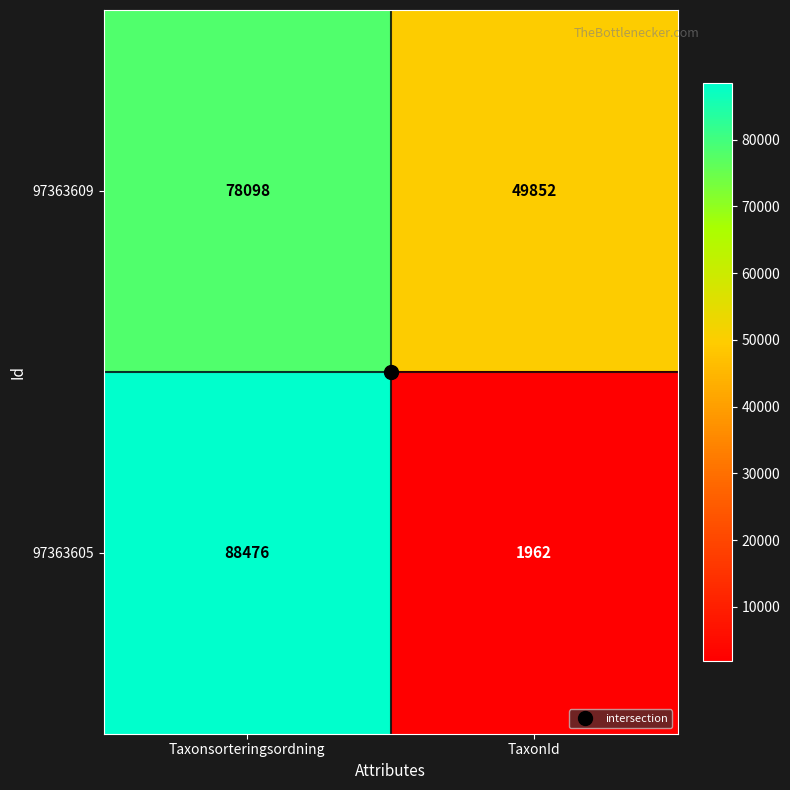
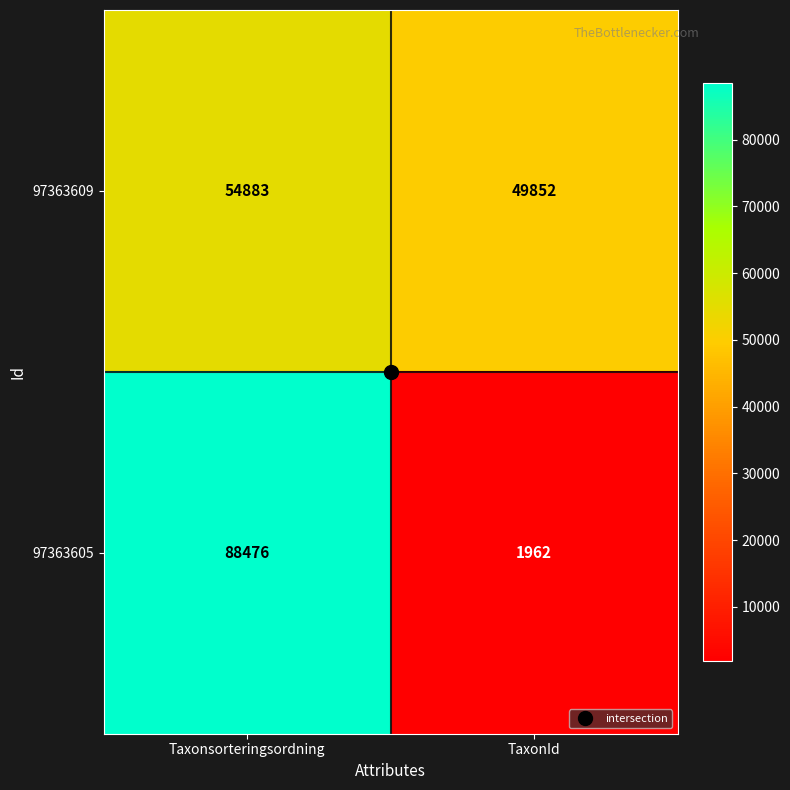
  {
    "97363609": {
-     "Taxonsorteringsordning": 78098,
+     "Taxonsorteringsordning": 54883,
      "TaxonId": 49852
    },
    "97363605": {
      "Taxonsorteringsordning": 88476,
      "TaxonId": 1962
    }
  }
